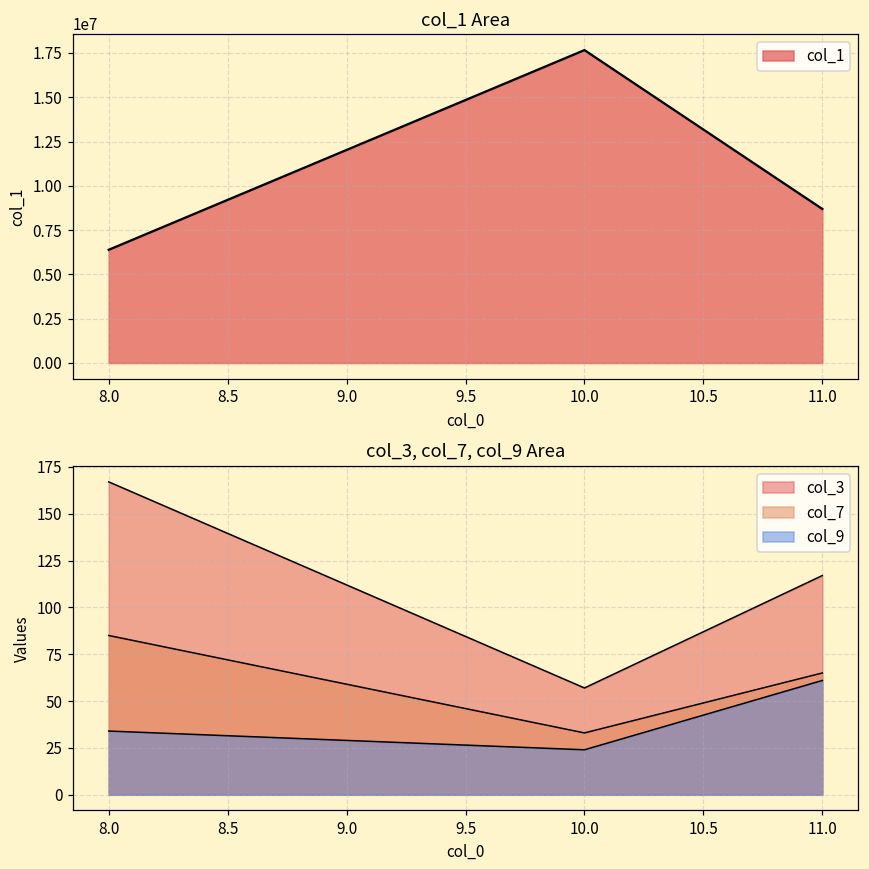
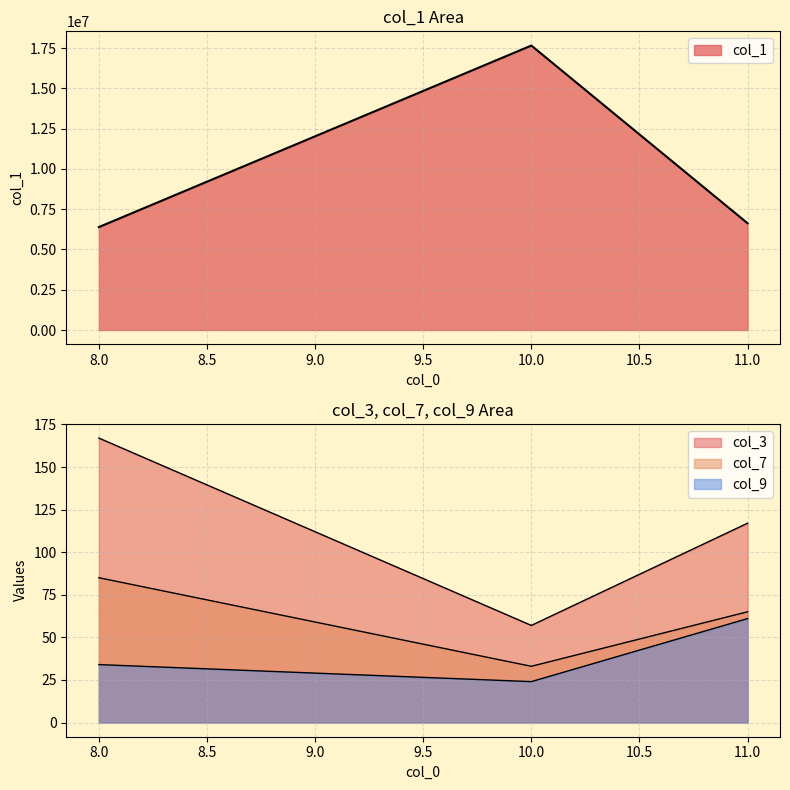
  {
    "col_1 Area": {
      "8.0": 6400000,
      "10.0": 17700000,
-     "11.0": 8700000
+     "11.0": 6600000
    },
    "col_3, col_7, col_9 Area": {
      "col_9": {
        "8.0": 34,
        "10.0": 24,
        "11.0": 61
      }
    }
  }
